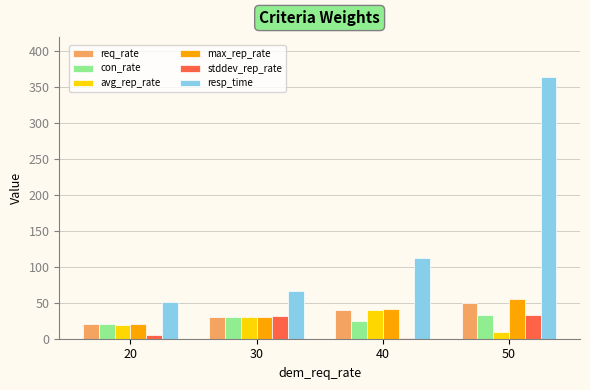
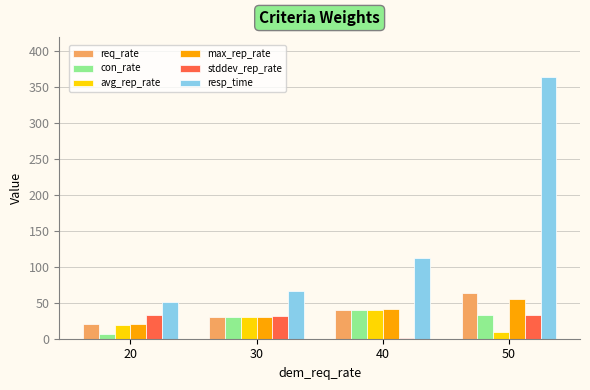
  {
    "req_rate": {
      "20": 20,
      "30": 30,
      "40": 40,
-     "50": 50
+     "50": 60
    },
    "con_rate": {
-     "20": 20,
+     "20": 10,
      "30": 30,
-     "40": 20,
+     "40": 40,
      "50": 30
    },
    "stddev_rep_rate": {
-     "20": 0,
+     "20": 30,
      "30": 30,
      "50": 30
    },
    "resp_time": {
      "20": 50,
      "30": 70,
      "40": 110,
      "50": 360
    }
  }
